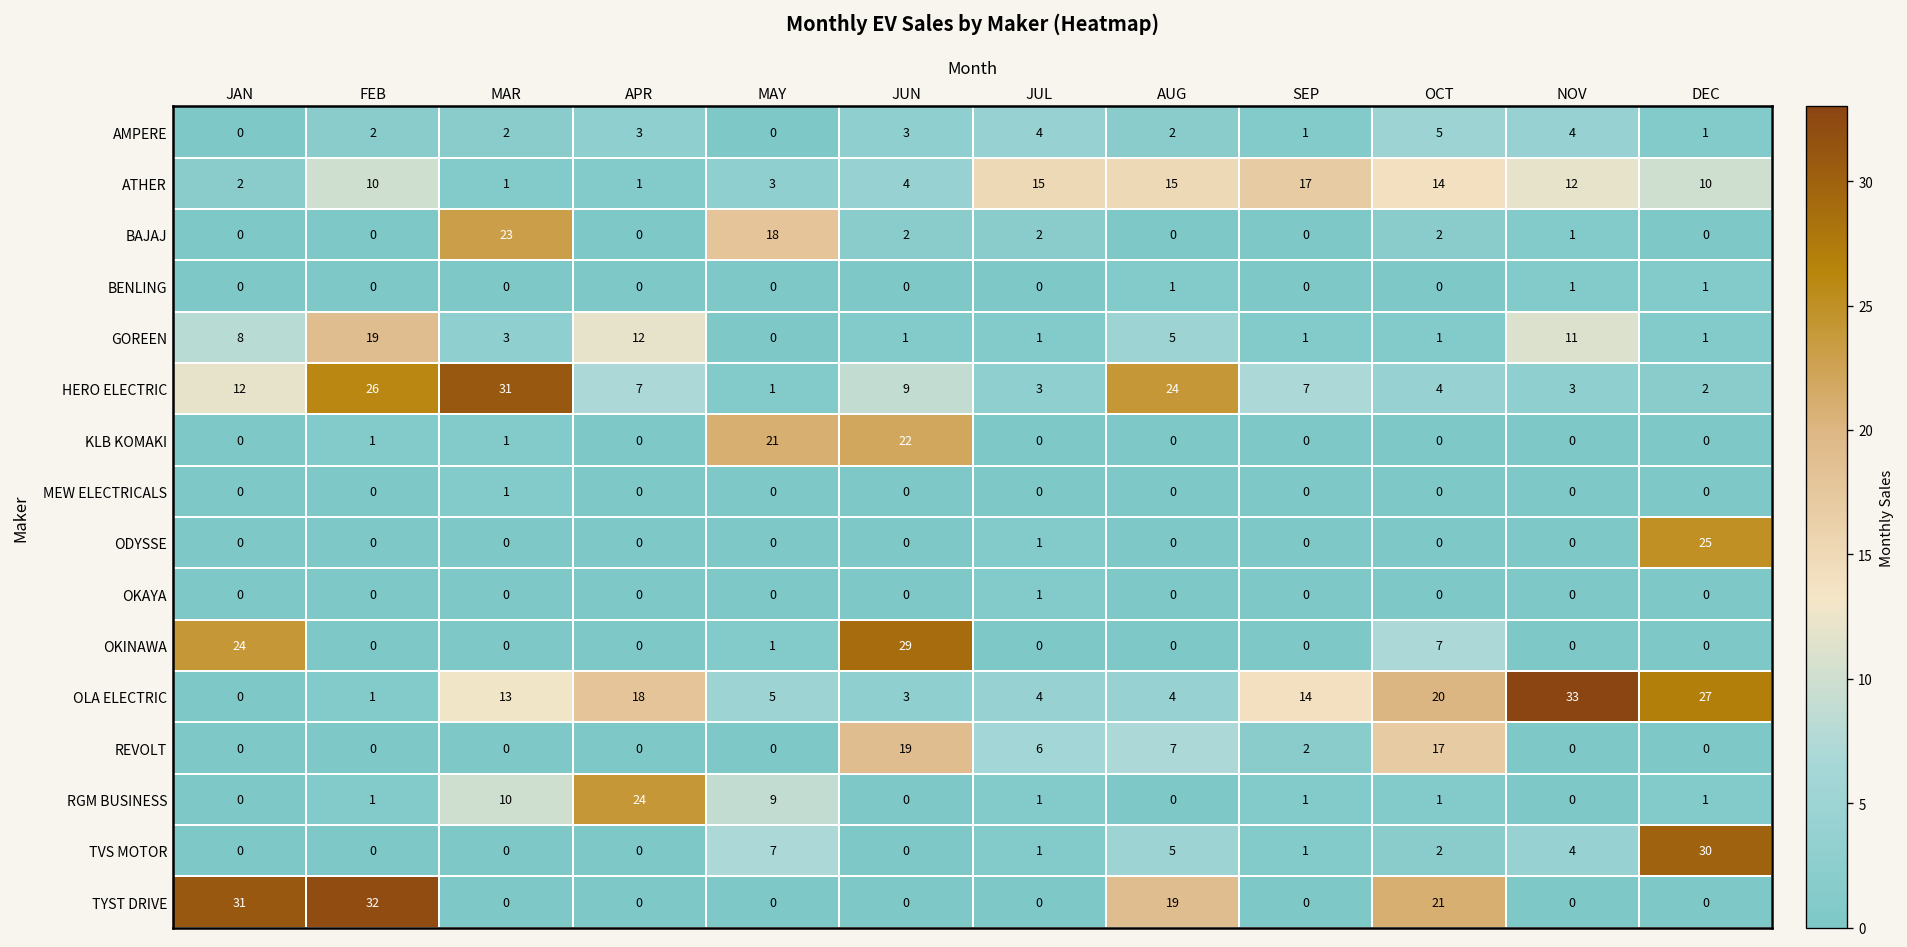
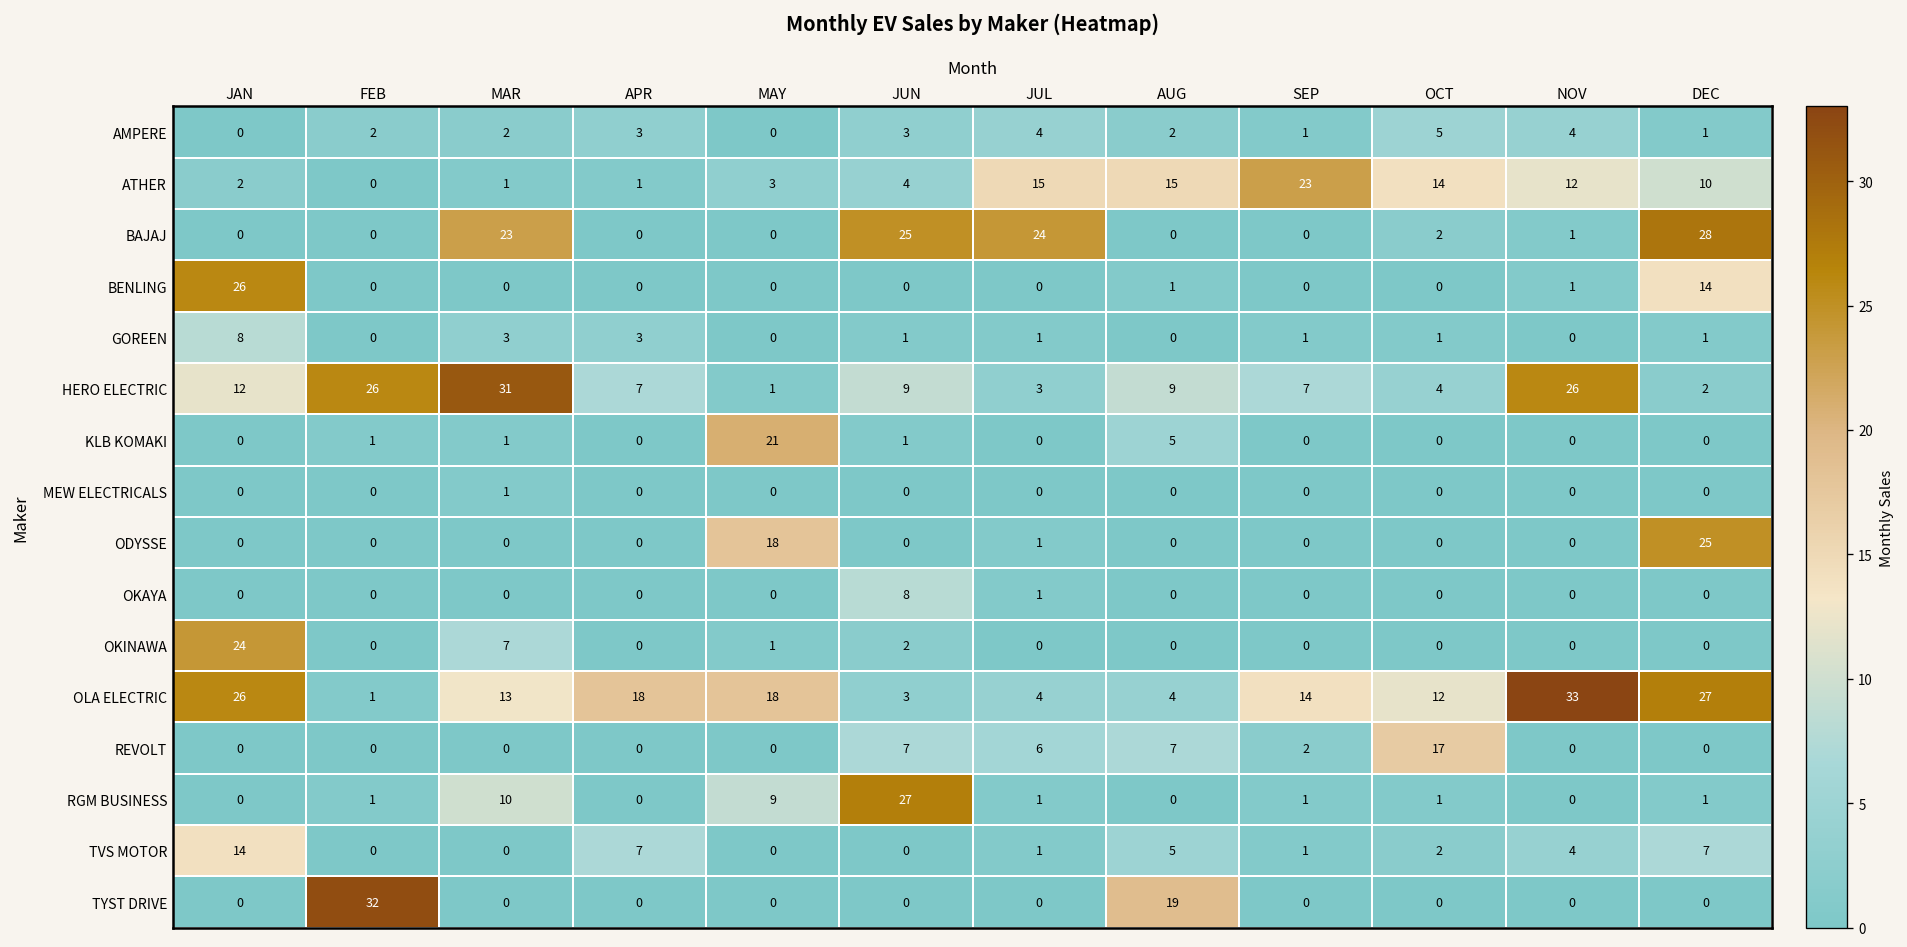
  {
    "AMPERE": {
      "JAN": 0,
      "FEB": 2,
      "MAR": 2,
      "APR": 3,
      "MAY": 0,
      "JUN": 3,
      "JUL": 4,
      "AUG": 2,
      "SEP": 1,
      "OCT": 5,
      "NOV": 4,
      "DEC": 1
    },
    "ATHER": {
      "JAN": 2,
-     "FEB": 10,
+     "FEB": 0,
      "MAR": 1,
      "APR": 1,
      "MAY": 3,
      "JUN": 4,
      "JUL": 15,
      "AUG": 15,
-     "SEP": 17,
+     "SEP": 23,
      "OCT": 14,
      "NOV": 12,
      "DEC": 10
    },
    "BAJAJ": {
      "JAN": 0,
      "FEB": 0,
      "MAR": 23,
      "APR": 0,
-     "MAY": 18,
-     "JUN": 2,
-     "JUL": 2,
+     "MAY": 0,
+     "JUN": 25,
+     "JUL": 24,
      "AUG": 0,
      "SEP": 0,
      "OCT": 2,
      "NOV": 1,
-     "DEC": 0
+     "DEC": 28
    },
    "BENLING": {
-     "JAN": 0,
+     "JAN": 26,
      "FEB": 0,
      "MAR": 0,
      "APR": 0,
      "MAY": 0,
      "JUN": 0,
      "JUL": 0,
      "AUG": 1,
      "SEP": 0,
      "OCT": 0,
      "NOV": 1,
-     "DEC": 1
+     "DEC": 14
    },
    "GOREEN": {
      "JAN": 8,
-     "FEB": 19,
+     "FEB": 0,
      "MAR": 3,
-     "APR": 12,
+     "APR": 3,
      "MAY": 0,
      "JUN": 1,
      "JUL": 1,
-     "AUG": 5,
+     "AUG": 0,
      "SEP": 1,
      "OCT": 1,
-     "NOV": 11,
+     "NOV": 0,
      "DEC": 1
    },
    "HERO ELECTRIC": {
      "JAN": 12,
      "FEB": 26,
      "MAR": 31,
      "APR": 7,
      "MAY": 1,
      "JUN": 9,
      "JUL": 3,
-     "AUG": 24,
+     "AUG": 9,
      "SEP": 7,
      "OCT": 4,
-     "NOV": 3,
+     "NOV": 26,
      "DEC": 2
    },
    "KLB KOMAKI": {
      "JAN": 0,
      "FEB": 1,
      "MAR": 1,
      "APR": 0,
      "MAY": 21,
-     "JUN": 22,
+     "JUN": 1,
      "JUL": 0,
-     "AUG": 0,
+     "AUG": 5,
      "SEP": 0,
      "OCT": 0,
      "NOV": 0,
      "DEC": 0
    },
    "MEW ELECTRICALS": {
      "JAN": 0,
      "FEB": 0,
      "MAR": 1,
      "APR": 0,
      "MAY": 0,
      "JUN": 0,
      "JUL": 0,
      "AUG": 0,
      "SEP": 0,
      "OCT": 0,
      "NOV": 0,
      "DEC": 0
    },
    "ODYSSE": {
      "JAN": 0,
      "FEB": 0,
      "MAR": 0,
      "APR": 0,
-     "MAY": 0,
+     "MAY": 18,
      "JUN": 0,
      "JUL": 1,
      "AUG": 0,
      "SEP": 0,
      "OCT": 0,
      "NOV": 0,
      "DEC": 25
    },
    "OKAYA": {
      "JAN": 0,
      "FEB": 0,
      "MAR": 0,
      "APR": 0,
      "MAY": 0,
-     "JUN": 0,
+     "JUN": 8,
      "JUL": 1,
      "AUG": 0,
      "SEP": 0,
      "OCT": 0,
      "NOV": 0,
      "DEC": 0
    },
    "OKINAWA": {
      "JAN": 24,
      "FEB": 0,
-     "MAR": 0,
+     "MAR": 7,
      "APR": 0,
      "MAY": 1,
-     "JUN": 29,
+     "JUN": 2,
      "JUL": 0,
      "AUG": 0,
      "SEP": 0,
-     "OCT": 7,
+     "OCT": 0,
      "NOV": 0,
      "DEC": 0
    },
    "OLA ELECTRIC": {
-     "JAN": 0,
+     "JAN": 26,
      "FEB": 1,
      "MAR": 13,
      "APR": 18,
-     "MAY": 5,
+     "MAY": 18,
      "JUN": 3,
      "JUL": 4,
      "AUG": 4,
      "SEP": 14,
-     "OCT": 20,
+     "OCT": 12,
      "NOV": 33,
      "DEC": 27
    },
    "REVOLT": {
      "JAN": 0,
      "FEB": 0,
      "MAR": 0,
      "APR": 0,
      "MAY": 0,
-     "JUN": 19,
+     "JUN": 7,
      "JUL": 6,
      "AUG": 7,
      "SEP": 2,
      "OCT": 17,
      "NOV": 0,
      "DEC": 0
    },
    "RGM BUSINESS": {
      "JAN": 0,
      "FEB": 1,
      "MAR": 10,
-     "APR": 24,
+     "APR": 0,
      "MAY": 9,
-     "JUN": 0,
+     "JUN": 27,
      "JUL": 1,
      "AUG": 0,
      "SEP": 1,
      "OCT": 1,
      "NOV": 0,
      "DEC": 1
    },
    "TVS MOTOR": {
-     "JAN": 0,
+     "JAN": 14,
      "FEB": 0,
      "MAR": 0,
-     "APR": 0,
-     "MAY": 7,
+     "APR": 7,
+     "MAY": 0,
      "JUN": 0,
      "JUL": 1,
      "AUG": 5,
      "SEP": 1,
      "OCT": 2,
      "NOV": 4,
-     "DEC": 30
+     "DEC": 7
    },
    "TYST DRIVE": {
-     "JAN": 31,
+     "JAN": 0,
      "FEB": 32,
      "MAR": 0,
      "APR": 0,
      "MAY": 0,
      "JUN": 0,
      "JUL": 0,
      "AUG": 19,
      "SEP": 0,
-     "OCT": 21,
+     "OCT": 0,
      "NOV": 0,
      "DEC": 0
    }
  }
